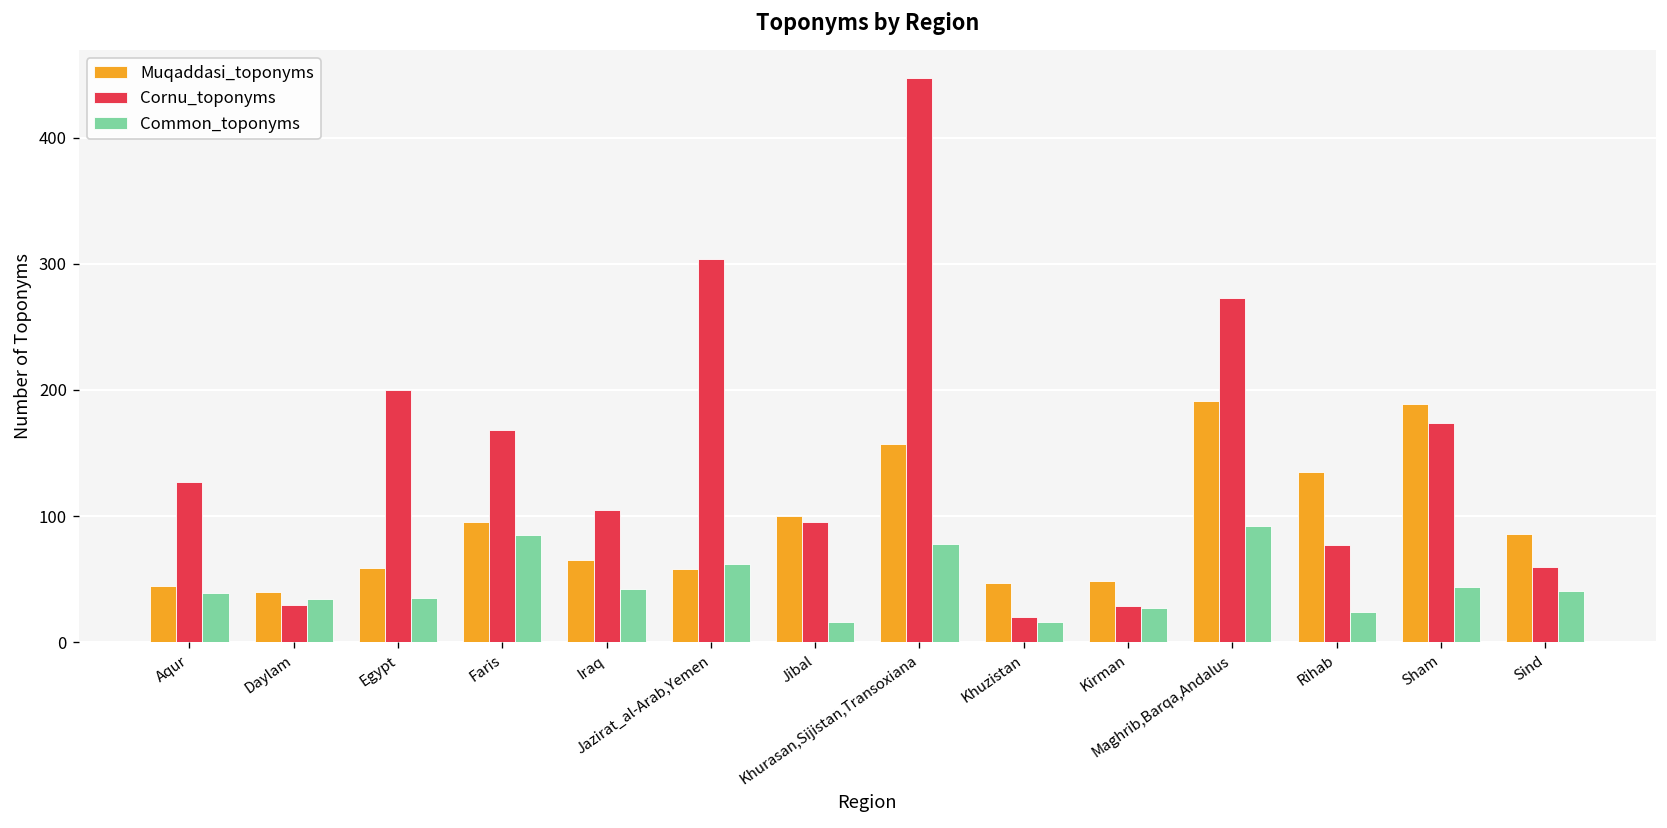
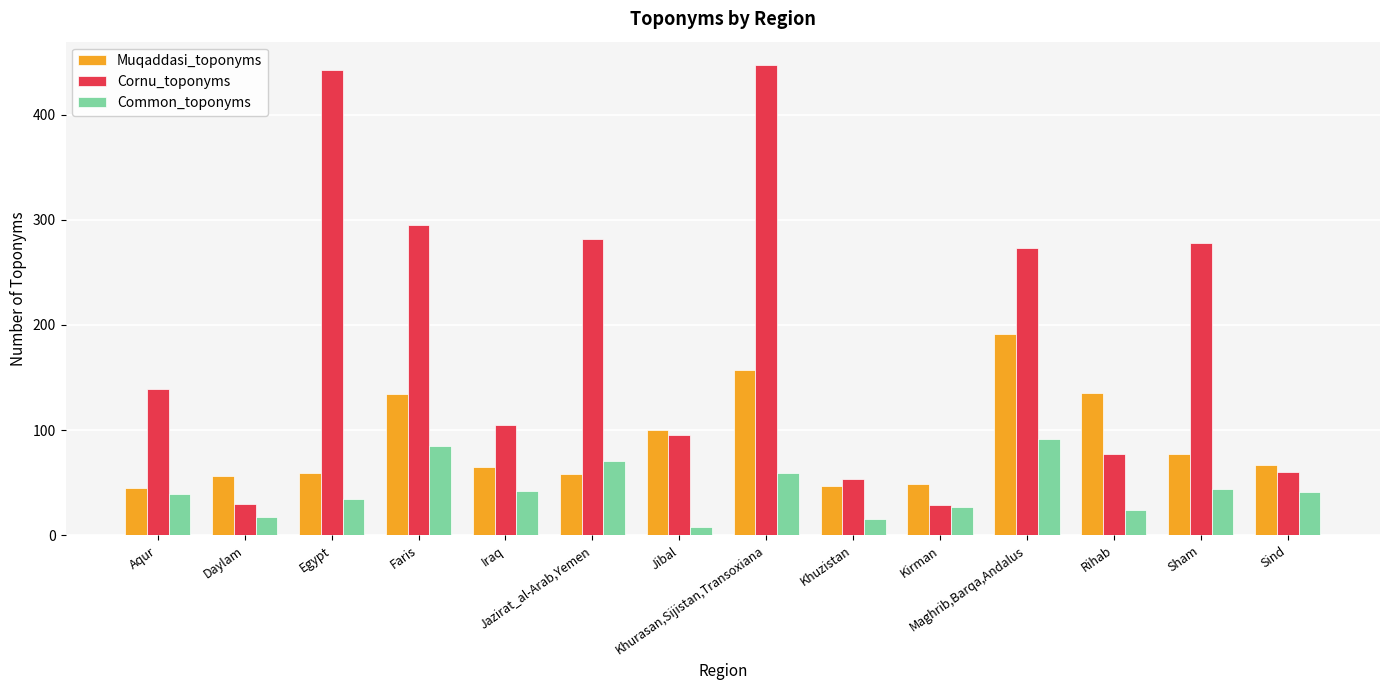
  {
    "Muqaddasi_toponyms": {
      "Aqur": 45,
-     "Daylam": 40,
+     "Daylam": 56,
      "Egypt": 59,
-     "Faris": 95,
+     "Faris": 134,
      "Iraq": 65,
      "Jazirat_al-Arab,Yemen": 58,
      "Jibal": 100,
      "Khurasan,Sijistan,Transoxiana": 157,
      "Khuzistan": 47,
      "Kirman": 49,
      "Maghrib,Barqa,Andalus": 191,
      "Rihab": 135,
-     "Sham": 189,
-     "Sind": 86
+     "Sham": 77,
+     "Sind": 67
    },
    "Cornu_toponyms": {
-     "Aqur": 127,
+     "Aqur": 139,
      "Daylam": 30,
-     "Egypt": 200,
-     "Faris": 168,
+     "Egypt": 442,
+     "Faris": 295,
      "Iraq": 105,
-     "Jazirat_al-Arab,Yemen": 304,
+     "Jazirat_al-Arab,Yemen": 282,
      "Jibal": 95,
      "Khurasan,Sijistan,Transoxiana": 447,
-     "Khuzistan": 20,
+     "Khuzistan": 54,
      "Kirman": 29,
      "Maghrib,Barqa,Andalus": 273,
      "Rihab": 77,
-     "Sham": 174,
+     "Sham": 278,
      "Sind": 60
    },
    "Common_toponyms": {
      "Aqur": 39,
-     "Daylam": 34,
+     "Daylam": 17,
      "Egypt": 35,
      "Faris": 85,
      "Iraq": 42,
-     "Jazirat_al-Arab,Yemen": 62,
-     "Jibal": 16,
-     "Khurasan,Sijistan,Transoxiana": 78,
+     "Jazirat_al-Arab,Yemen": 71,
+     "Jibal": 8,
+     "Khurasan,Sijistan,Transoxiana": 59,
      "Khuzistan": 16,
      "Kirman": 27,
      "Maghrib,Barqa,Andalus": 92,
      "Rihab": 24,
      "Sham": 44,
      "Sind": 41
    }
  }
